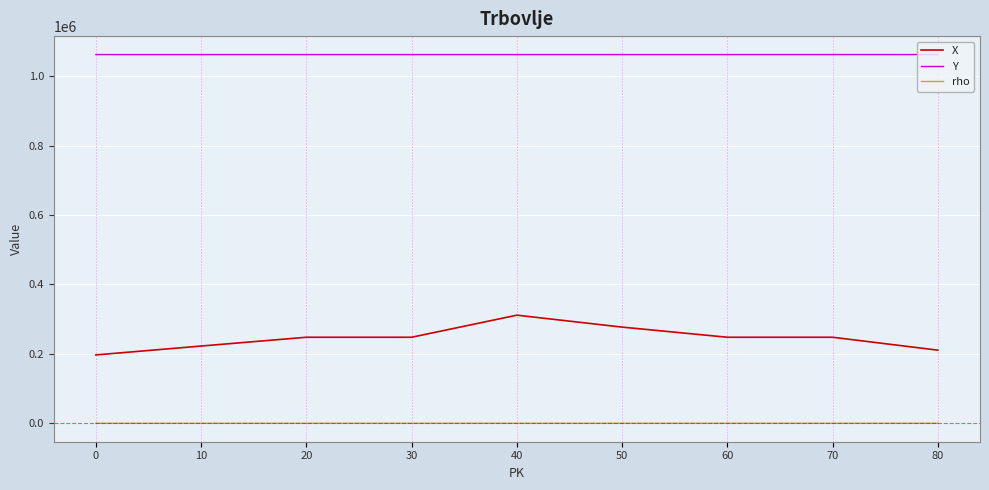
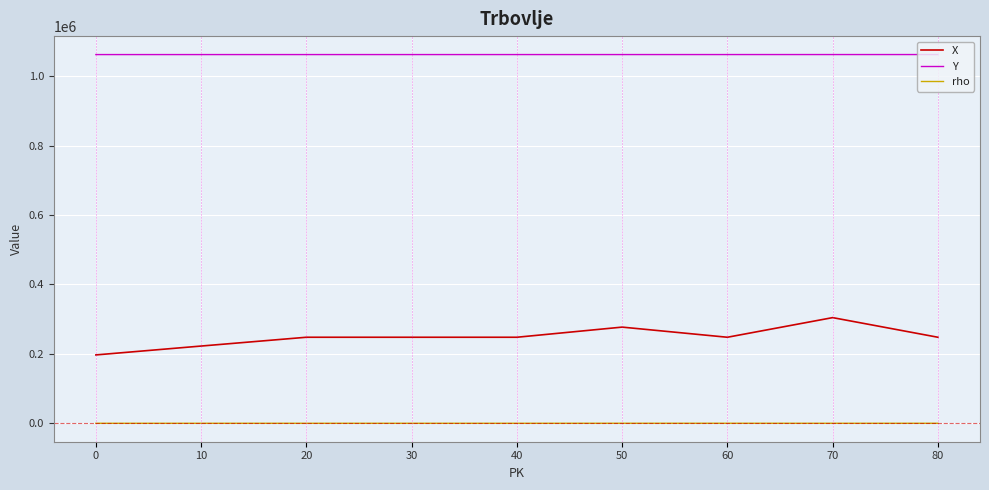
  {
    "X": {
      "0": 200000,
      "10": 220000,
      "20": 250000,
      "30": 250000,
-     "40": 310000,
+     "40": 250000,
      "50": 280000,
      "60": 250000,
-     "70": 250000,
-     "80": 210000
+     "70": 300000,
+     "80": 250000
    },
    "Y": {
      "0": 1060000,
      "10": 1060000,
      "20": 1060000,
      "30": 1060000,
      "40": 1060000,
      "50": 1060000,
      "60": 1060000,
      "70": 1060000
    },
    "rho": {
      "0": 0,
      "10": 0,
      "20": 0,
      "30": 0,
      "40": 0,
      "50": 0,
      "60": 0,
      "70": 0,
      "80": 0
    }
  }
